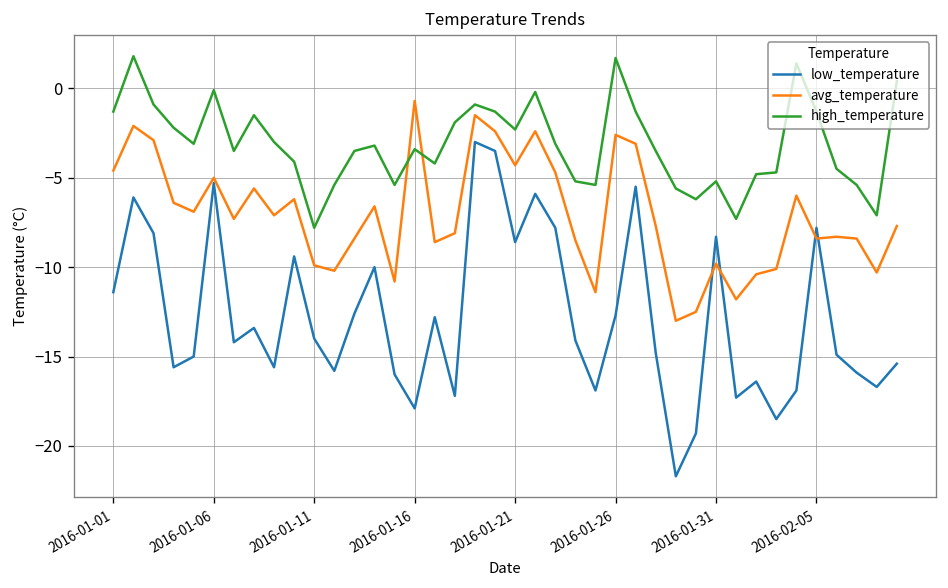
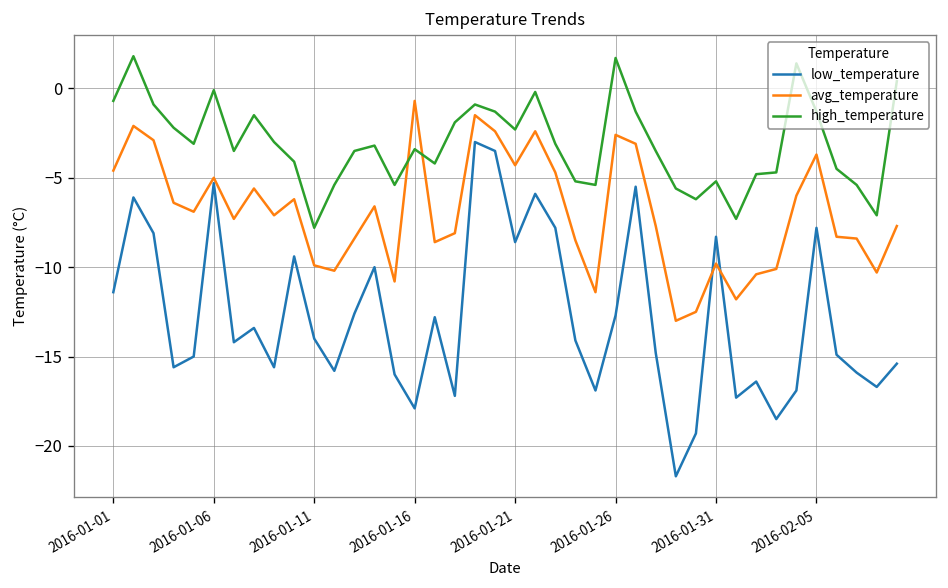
  {
    "low_temperature": {
      "2016-01-01": -11.4,
      "2016-01-06": -5.3,
      "2016-01-11": -14.0,
      "2016-01-16": -17.9,
      "2016-01-21": -8.6,
      "2016-01-26": -12.7,
      "2016-01-31": -8.3,
      "2016-02-05": -7.8
    },
    "avg_temperature": {
      "2016-01-01": -4.6,
      "2016-01-06": -5.0,
      "2016-01-11": -9.9,
      "2016-01-16": -0.7,
      "2016-01-21": -4.3,
      "2016-01-26": -2.6,
      "2016-01-31": -9.8,
-     "2016-02-05": -8.4
+     "2016-02-05": -3.7
    },
    "high_temperature": {
-     "2016-01-01": -1.3,
+     "2016-01-01": -0.7,
      "2016-01-06": -0.1,
      "2016-01-11": -7.8,
      "2016-01-16": -3.4,
      "2016-01-21": -2.3,
      "2016-01-26": 1.7,
      "2016-01-31": -5.2
    }
  }
